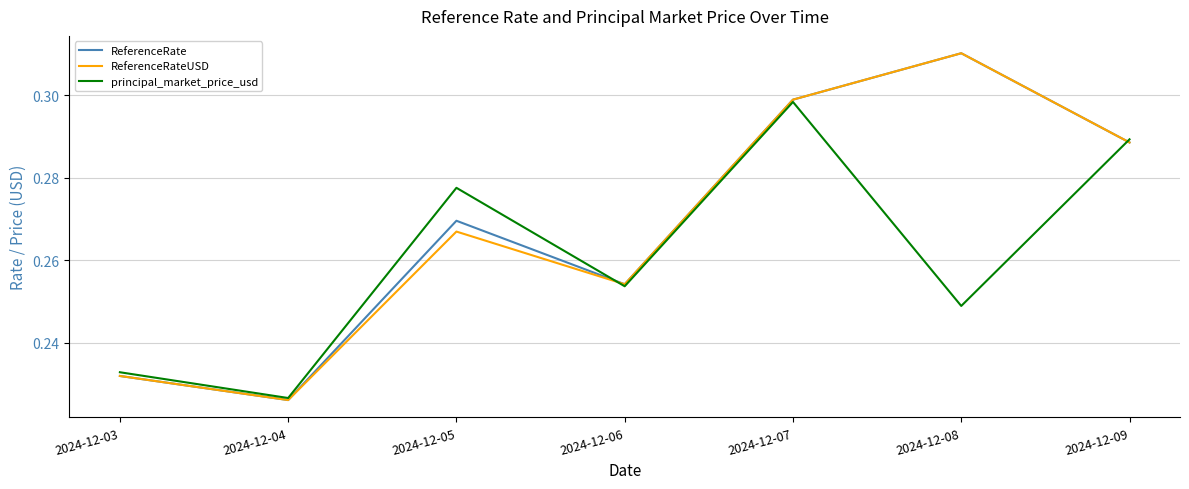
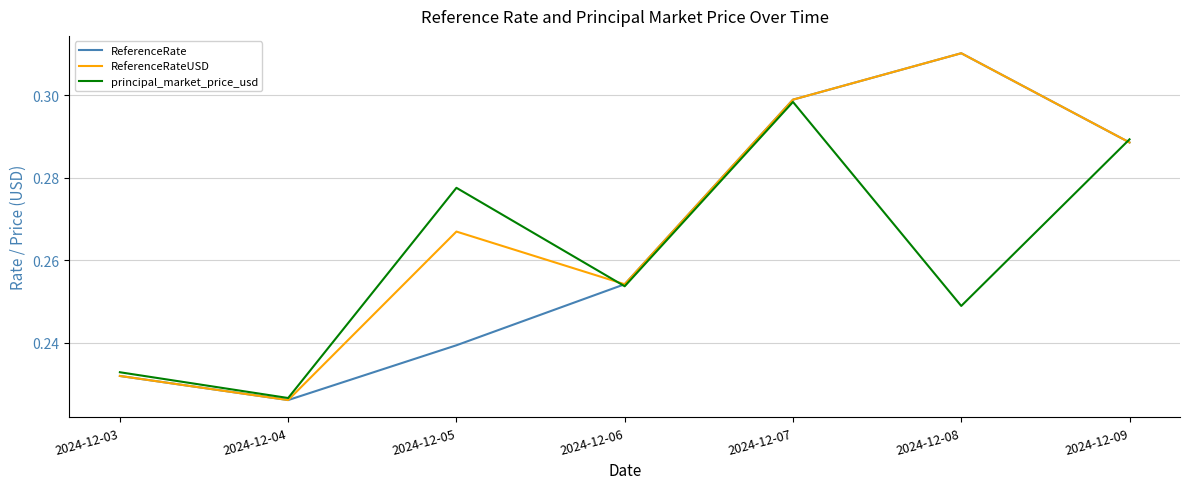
  {
    "ReferenceRate": {
-     "2024-12-05": 0.270
+     "2024-12-05": 0.239
    },
    "ReferenceRateUSD": {
      "2024-12-05": 0.267
    },
    "principal_market_price_usd": {
      "2024-12-03": 0.233,
      "2024-12-05": 0.278,
      "2024-12-08": 0.249,
      "2024-12-09": 0.289
    }
  }
